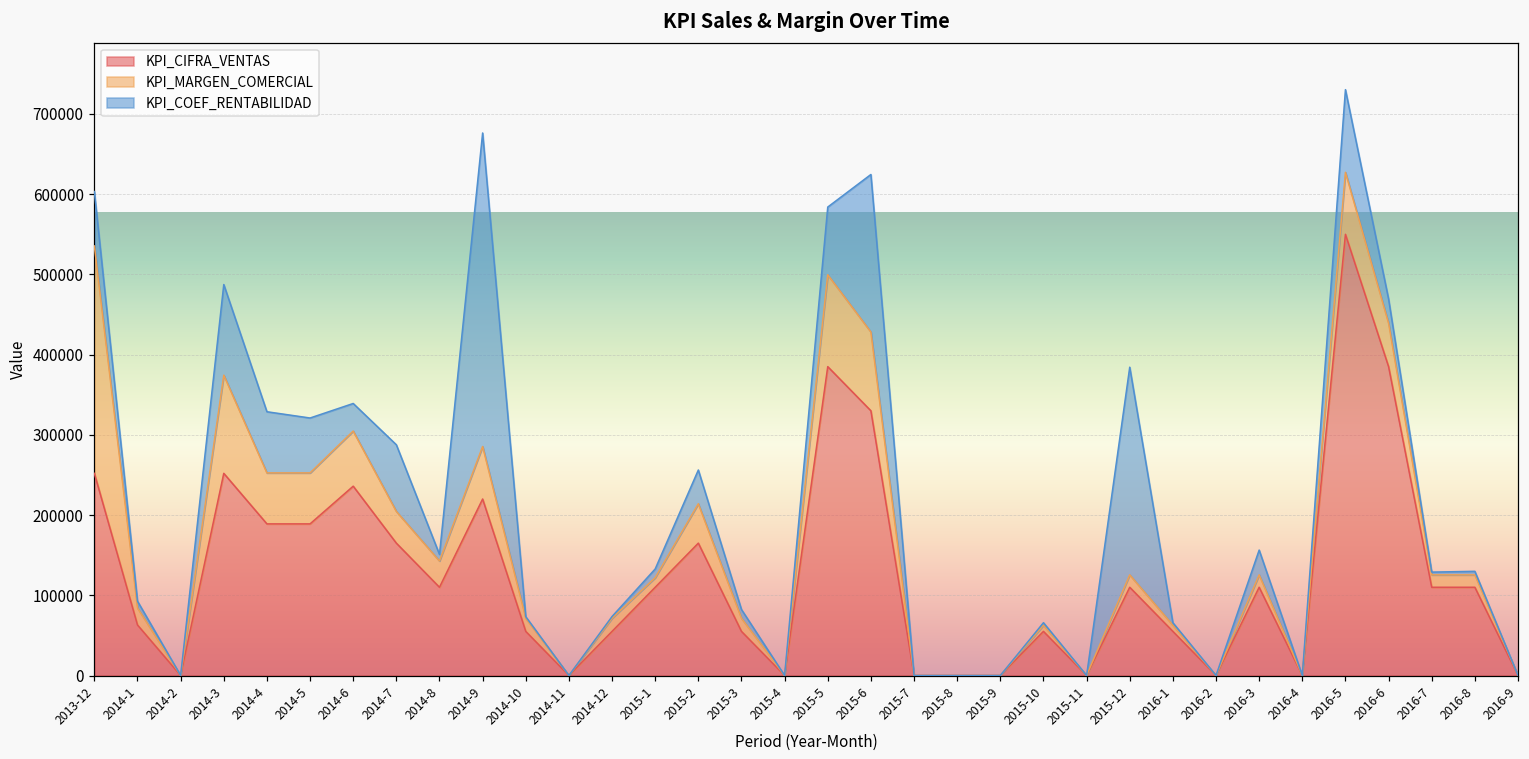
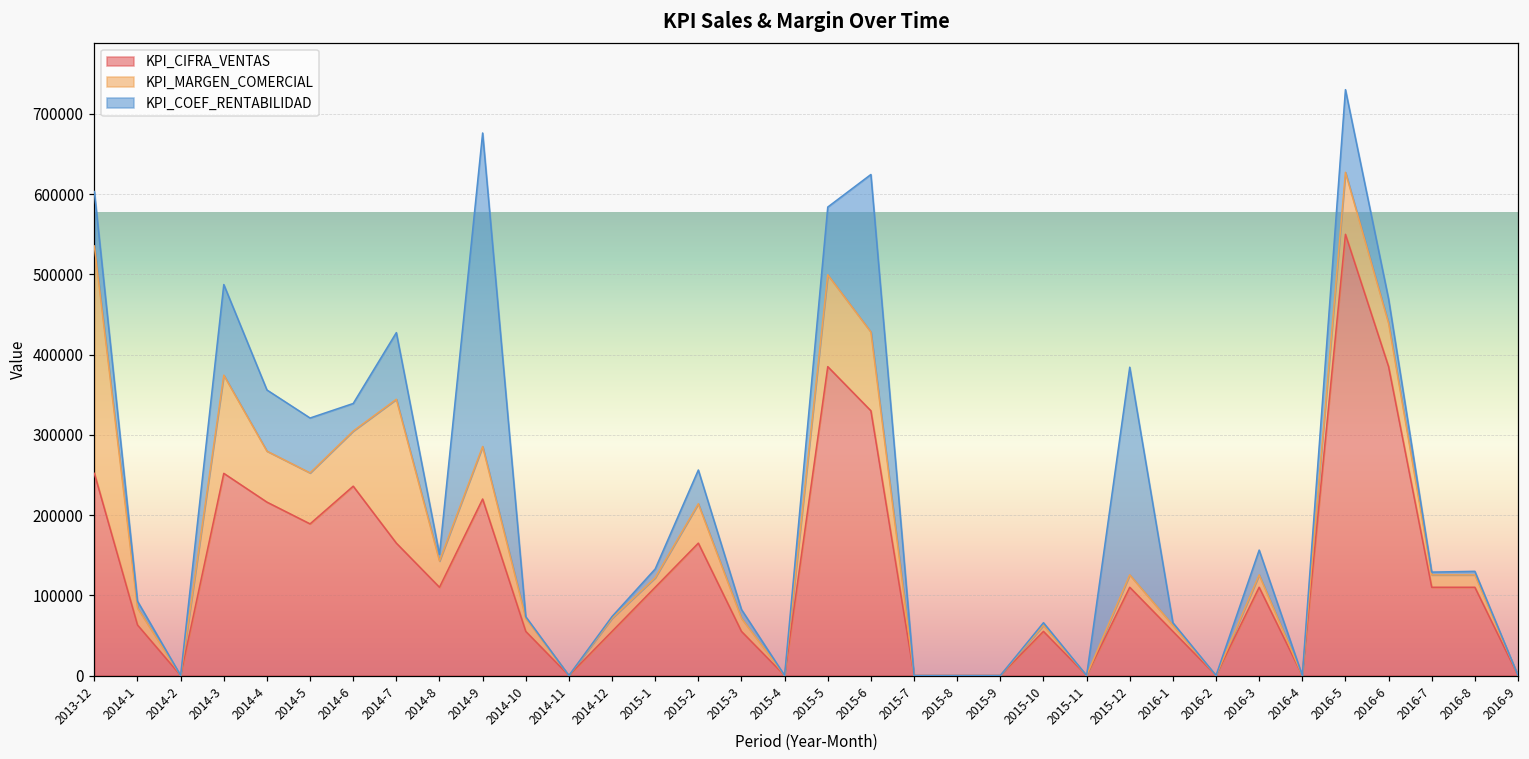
  {
    "KPI_CIFRA_VENTAS": {
      "2013-12": 250000,
      "2014-1": 60000,
      "2014-3": 250000,
-     "2014-4": 190000,
+     "2014-4": 220000,
      "2014-5": 190000,
      "2014-6": 240000,
      "2014-7": 170000,
      "2014-8": 110000,
      "2014-9": 220000,
      "2014-10": 60000,
      "2014-12": 60000,
      "2015-1": 110000,
      "2015-2": 170000,
      "2015-3": 60000,
      "2015-5": 390000,
      "2015-6": 330000,
      "2015-10": 60000,
      "2015-12": 110000,
      "2016-1": 60000,
      "2016-3": 110000,
      "2016-5": 550000,
      "2016-6": 390000,
      "2016-7": 110000,
      "2016-8": 110000
    },
    "KPI_MARGEN_COMERCIAL": {
      "2013-12": 280000,
      "2014-1": 20000,
      "2014-3": 120000,
      "2014-4": 60000,
      "2014-5": 60000,
      "2014-6": 70000,
-     "2014-7": 40000,
+     "2014-7": 180000,
      "2014-8": 30000,
      "2014-9": 70000,
      "2015-1": 10000,
      "2015-2": 50000,
      "2015-3": 20000,
      "2015-5": 110000,
      "2015-6": 100000,
      "2015-12": 20000,
      "2016-3": 20000,
      "2016-5": 80000,
      "2016-6": 50000,
      "2016-8": 20000
    },
    "KPI_COEF_RENTABILIDAD": {
      "2013-12": 70000,
      "2014-1": 10000,
      "2014-3": 110000,
      "2014-4": 80000,
      "2014-5": 70000,
      "2014-6": 30000,
      "2014-7": 80000,
      "2014-8": 10000,
      "2014-9": 390000,
      "2015-1": 10000,
      "2015-2": 40000,
      "2015-3": 10000,
      "2015-5": 80000,
      "2015-6": 200000,
      "2015-12": 260000,
      "2016-3": 30000,
      "2016-5": 100000,
      "2016-6": 30000,
      "2016-8": 0
    }
  }
